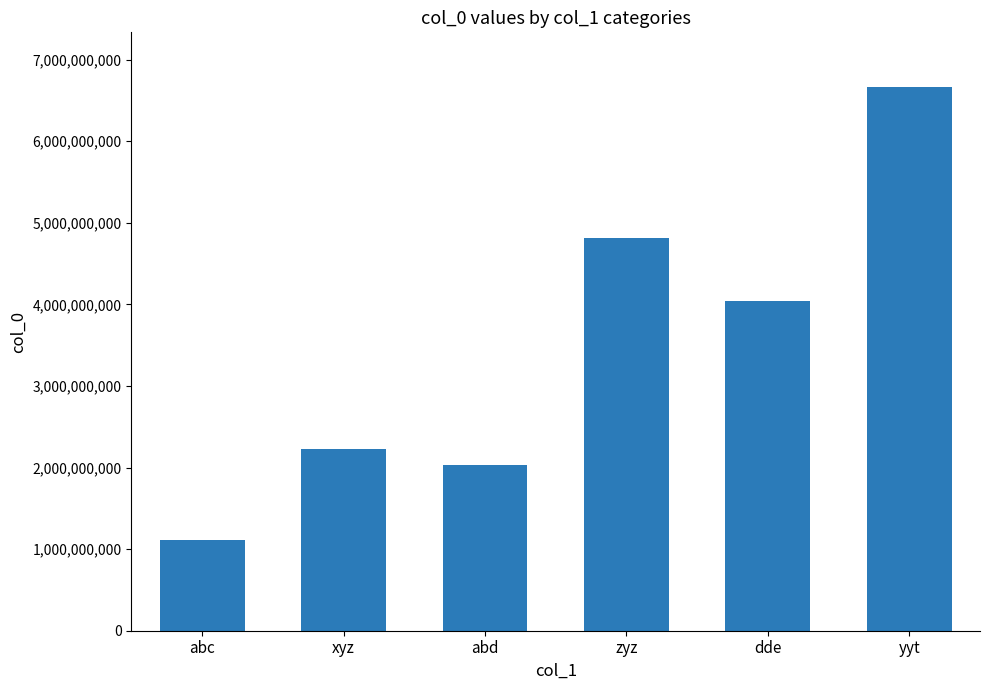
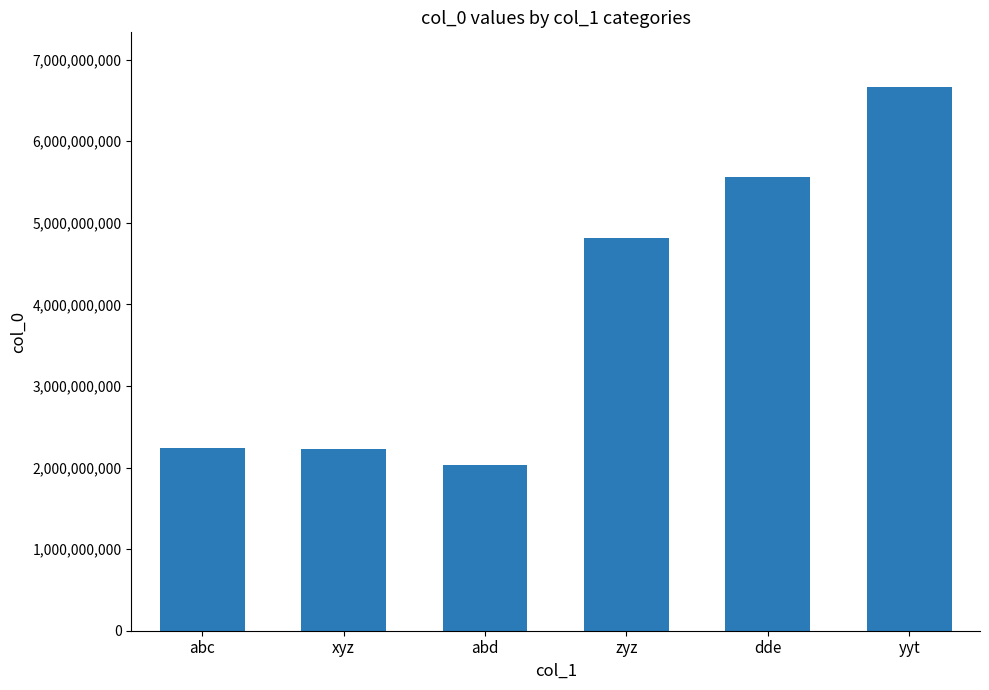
  {
-   "abc": "1,100,000,000",
+   "abc": "2,200,000,000",
    "xyz": "2,200,000,000",
    "abd": "2,000,000,000",
    "zyz": "4,800,000,000",
-   "dde": "4,000,000,000",
+   "dde": "5,600,000,000",
    "yyt": "6,700,000,000"
  }
